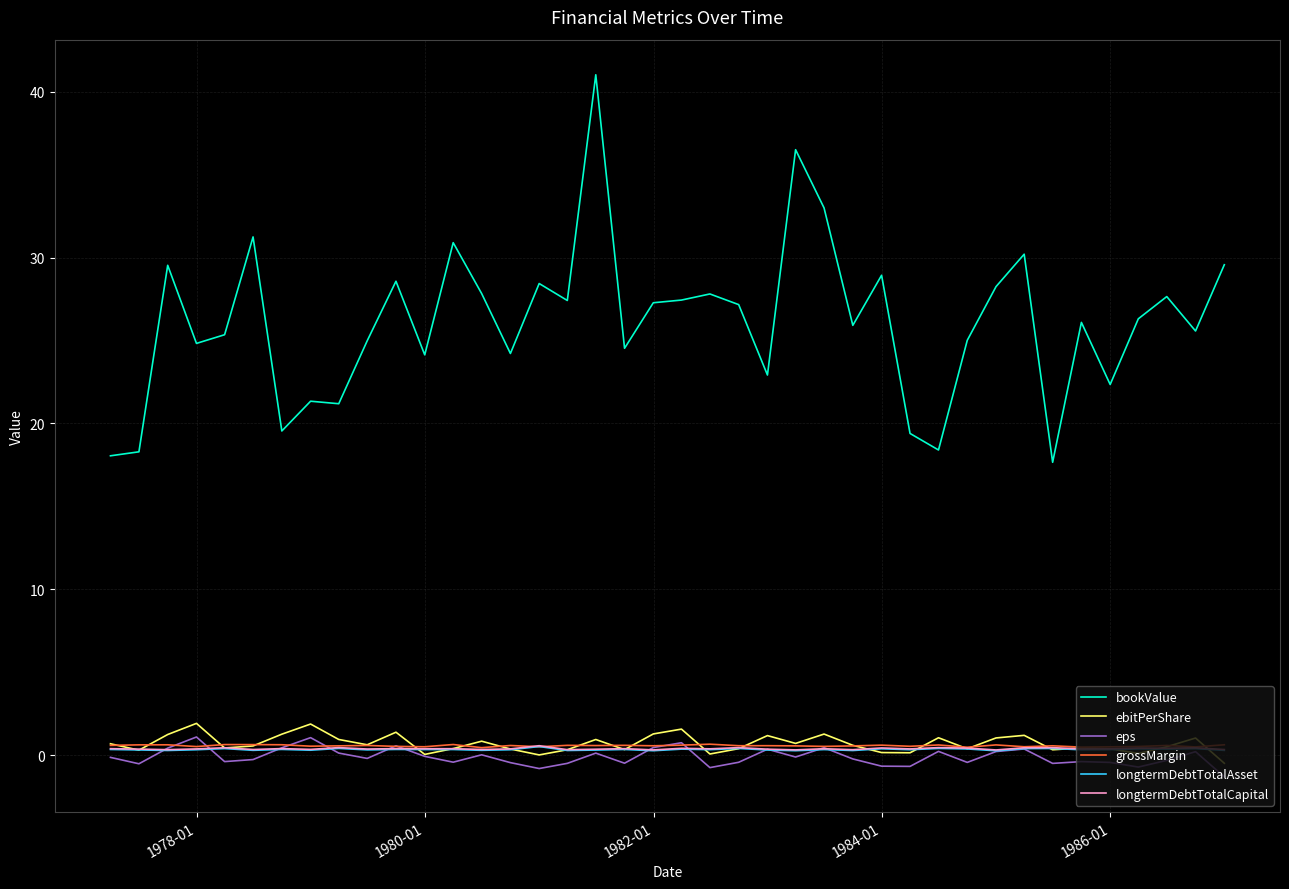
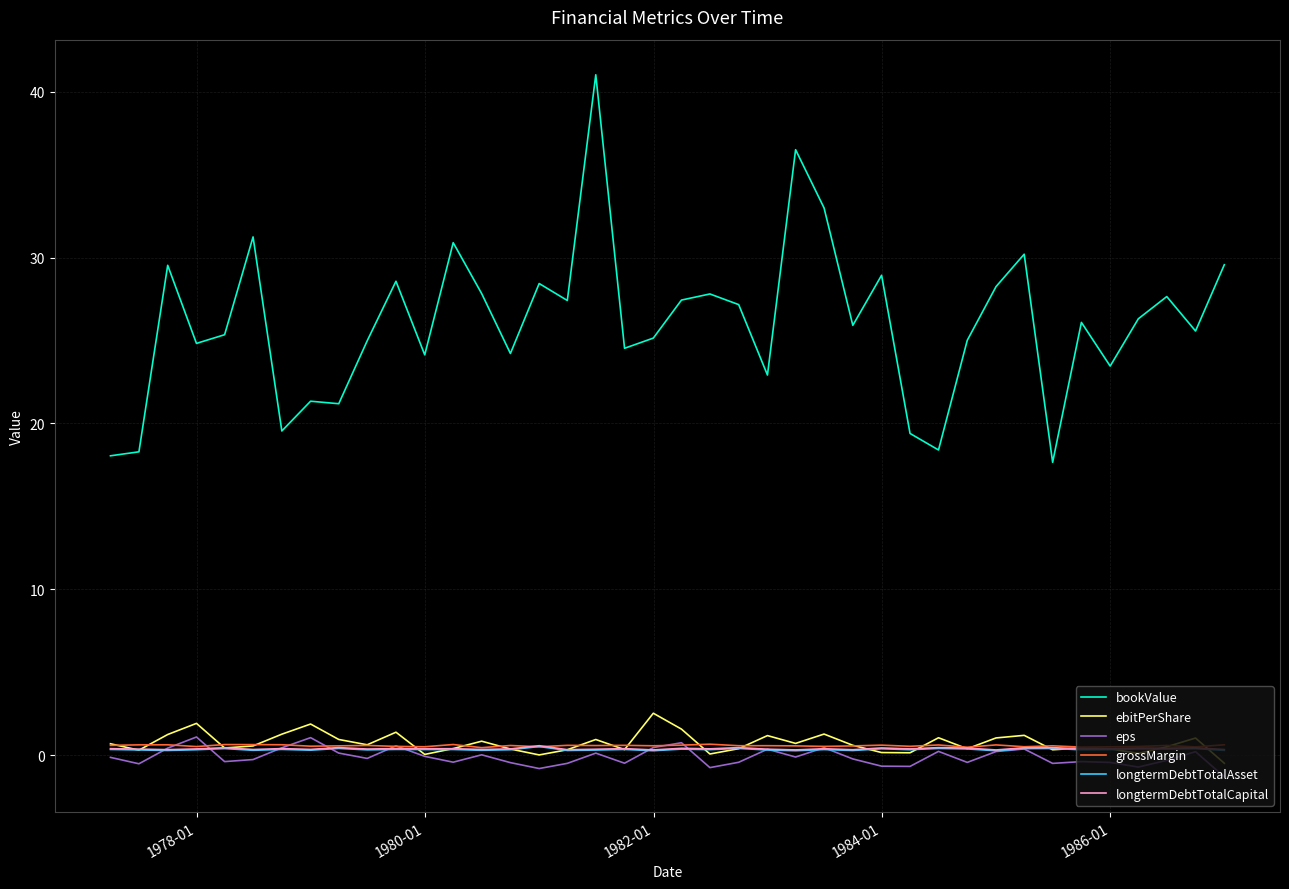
  {
    "bookValue": {
      "1978-01": 24.8,
      "1980-01": 24.1,
-     "1982-01": 27.3,
+     "1982-01": 25.1,
      "1984-01": 28.9,
-     "1986-01": 22.4
+     "1986-01": 23.5
    },
    "ebitPerShare": {
      "1978-01": 1.9,
-     "1982-01": 1.3,
+     "1982-01": 2.5,
      "1984-01": 0.2
    },
    "eps": {
      "1978-01": 1.1,
      "1984-01": -0.7
    },
    "grossMargin": {
      "1984-01": 0.6
    }
  }
